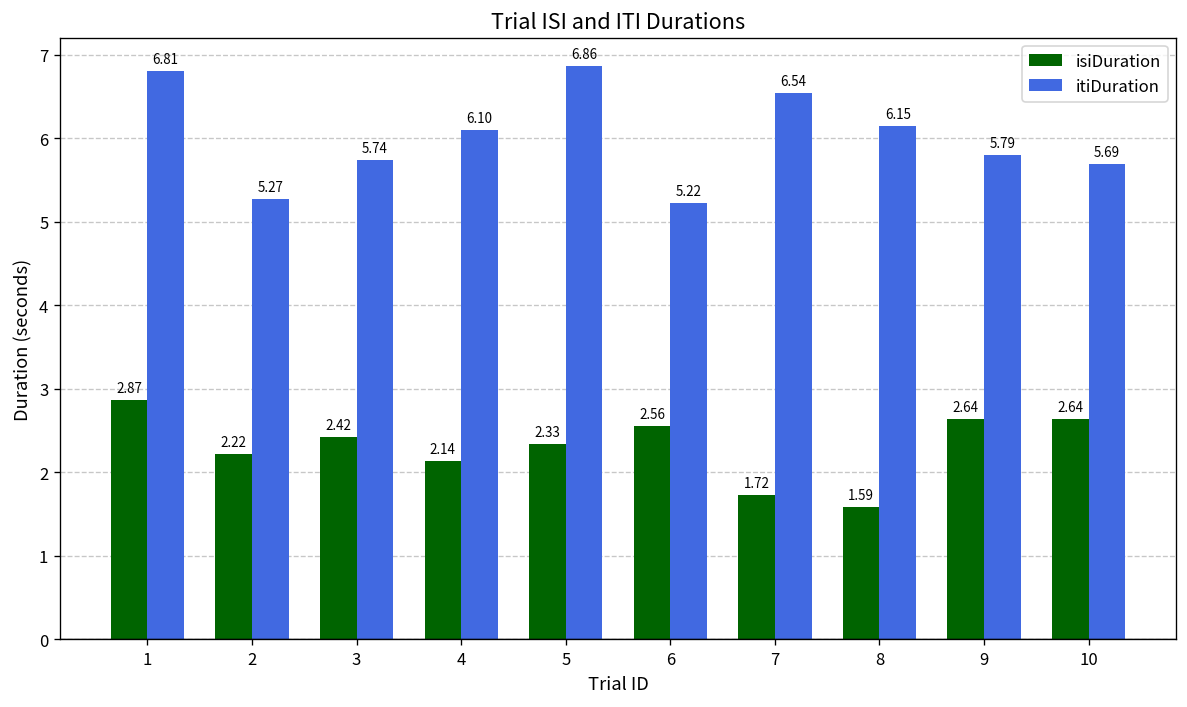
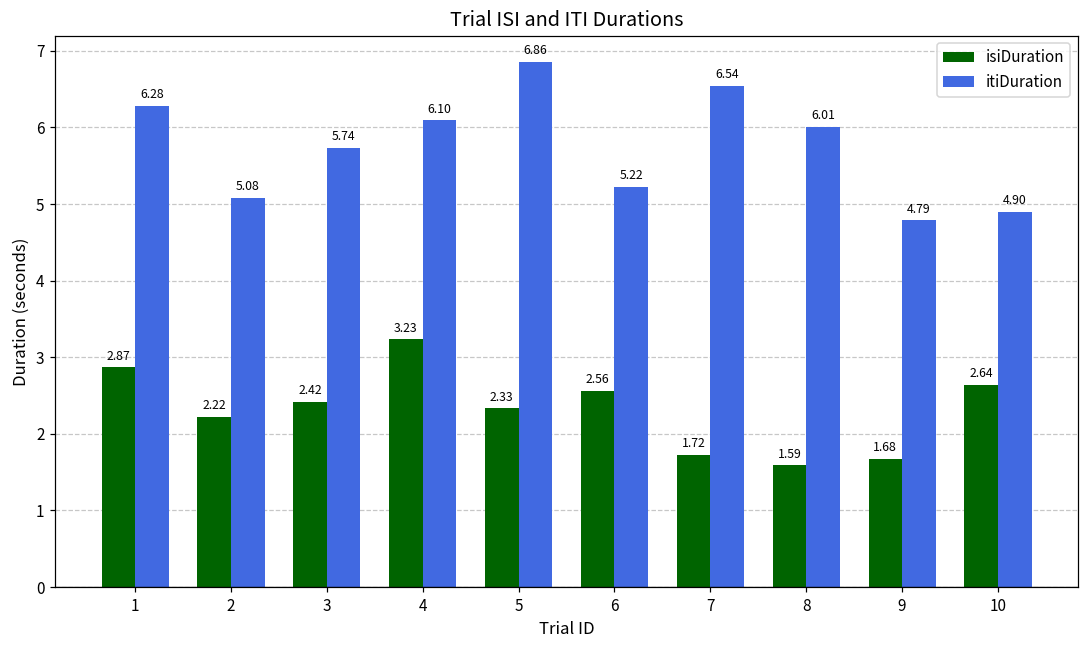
  {
    "isiDuration": {
      "1": 2.87,
      "2": 2.22,
      "3": 2.42,
-     "4": 2.14,
+     "4": 3.23,
      "5": 2.33,
      "6": 2.56,
      "7": 1.72,
      "8": 1.59,
-     "9": 2.64,
+     "9": 1.68,
      "10": 2.64
    },
    "itiDuration": {
-     "1": 6.81,
-     "2": 5.27,
+     "1": 6.28,
+     "2": 5.08,
      "3": 5.74,
      "4": 6.10,
      "5": 6.86,
      "6": 5.22,
      "7": 6.54,
-     "8": 6.15,
-     "9": 5.79,
-     "10": 5.69
+     "8": 6.01,
+     "9": 4.79,
+     "10": 4.90
    }
  }
